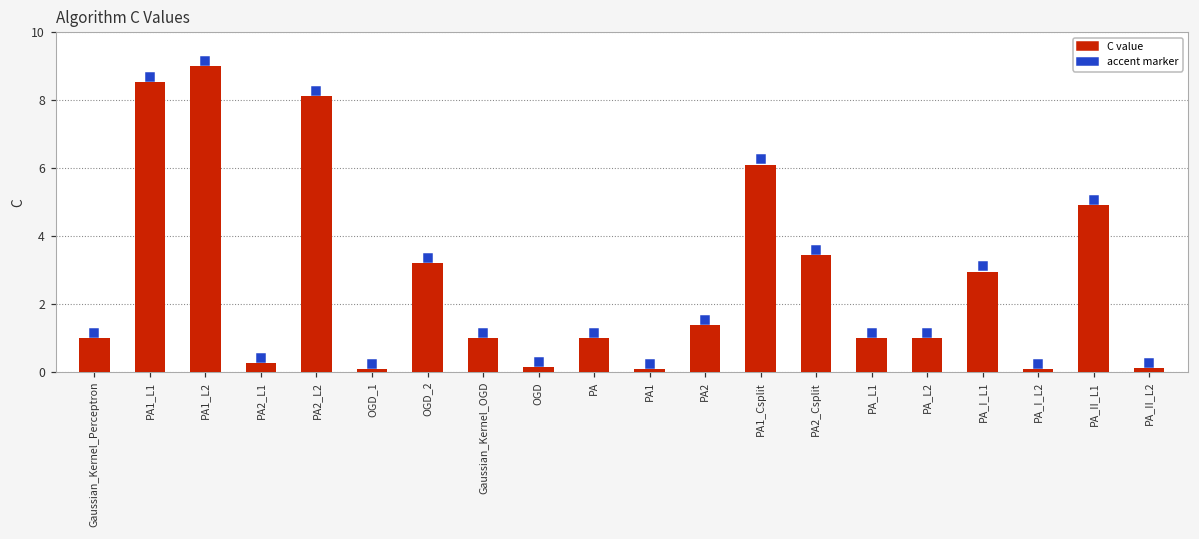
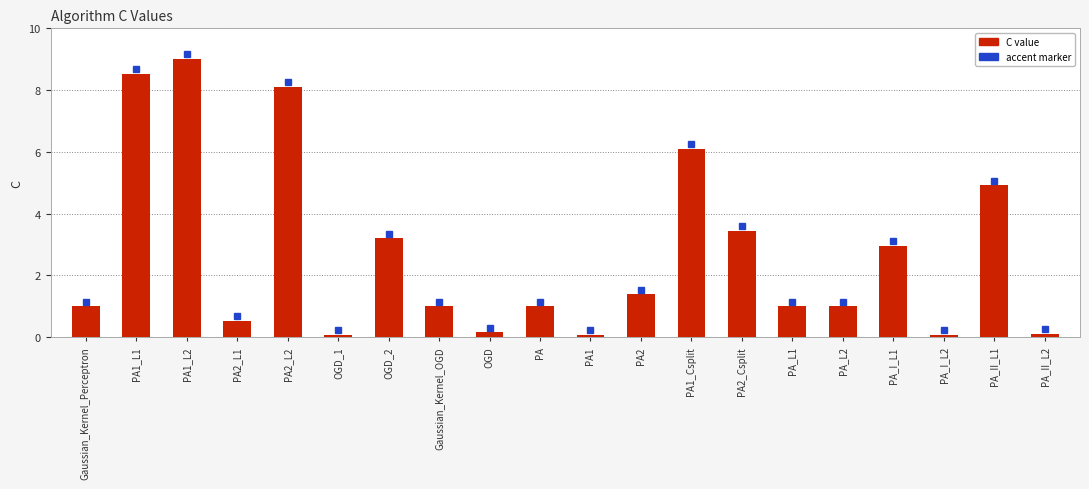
  {
    "C value": {
      "Gaussian_Kernel_Perceptron": 1.0,
      "PA1_L1": 8.5,
      "PA1_L2": 9.0,
-     "PA2_L1": 0.3,
+     "PA2_L1": 0.5,
      "PA2_L2": 8.1,
      "OGD_1": 0.1,
      "OGD_2": 3.2,
      "Gaussian_Kernel_OGD": 1.0,
      "OGD": 0.2,
      "PA": 1.0,
      "PA2": 1.4,
      "PA1_Csplit": 6.1,
      "PA2_Csplit": 3.5,
      "PA_L1": 1.0,
      "PA_L2": 1.0,
      "PA_I_L1": 3.0,
      "PA_I_L2": 0.1,
      "PA_II_L1": 4.9,
      "PA_II_L2": 0.1
    }
  }
